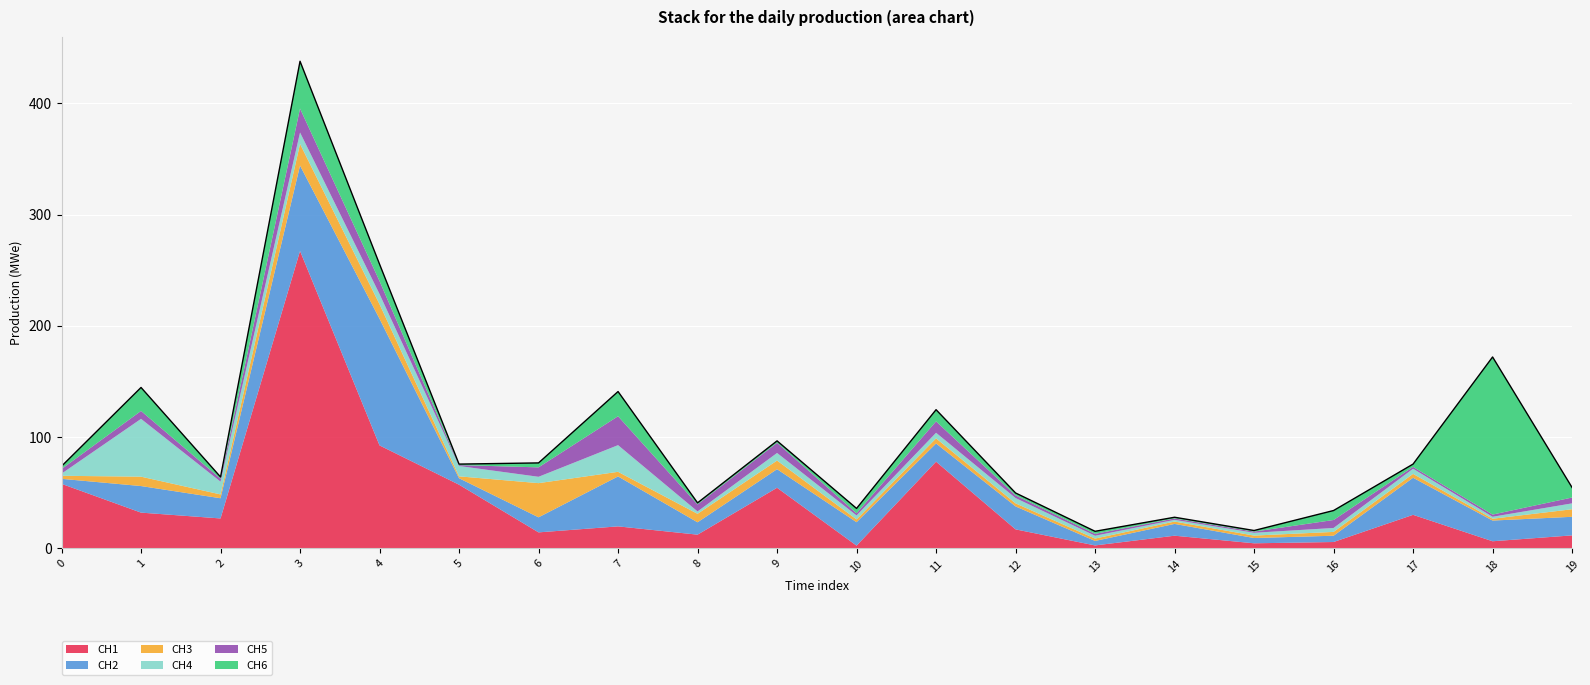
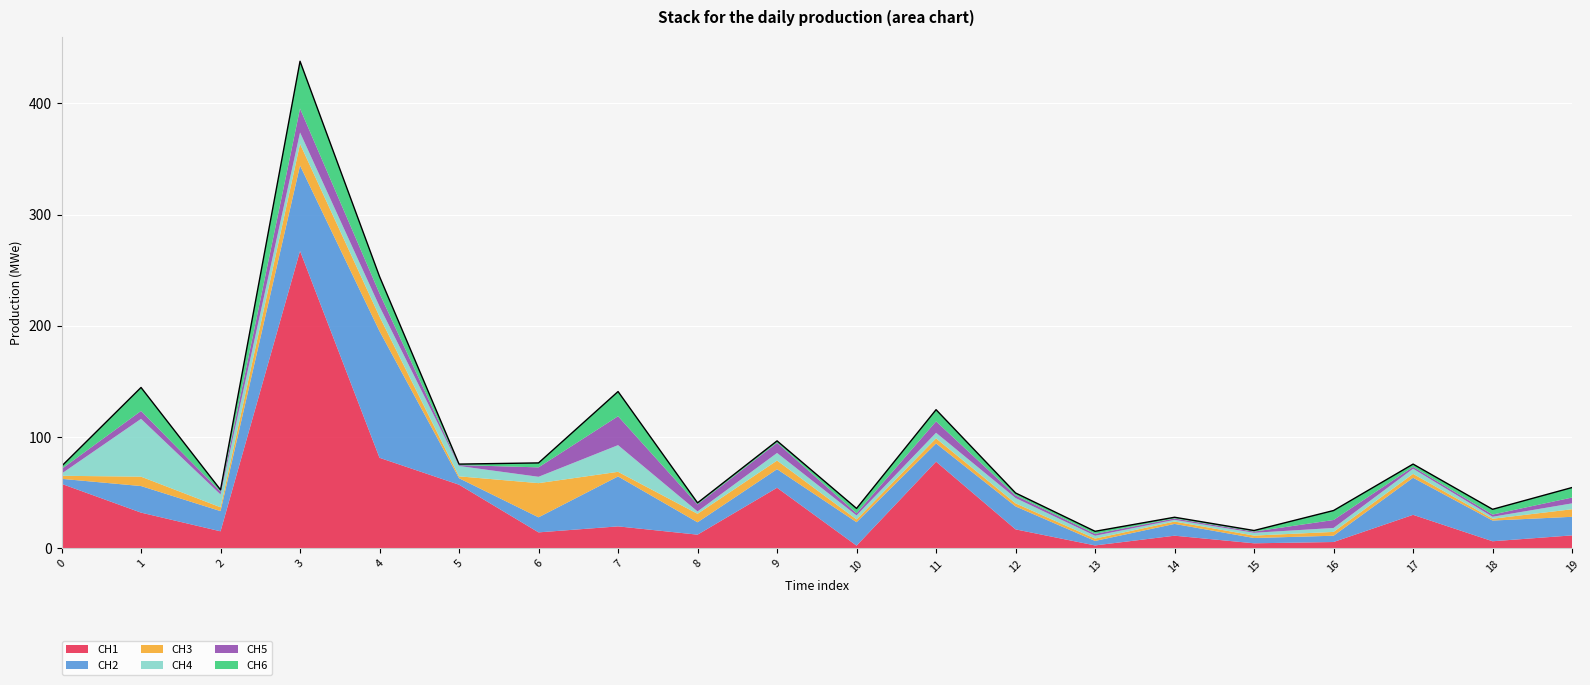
  {
    "CH1": {
      "0": 58,
      "1": 32,
-     "2": 27,
+     "2": 15,
      "3": 267,
-     "4": 93,
+     "4": 81,
      "5": 57,
      "6": 14,
      "7": 20,
      "8": 12,
      "9": 55,
      "10": 3,
      "11": 78,
      "12": 17,
      "13": 3,
      "14": 11,
      "15": 5,
      "16": 6,
      "17": 30,
      "18": 6,
      "19": 12
    },
    "CH2": {
      "0": 5,
      "1": 24,
      "2": 18,
      "3": 77,
      "4": 114,
      "6": 14,
      "7": 45,
      "8": 11,
      "9": 17,
      "10": 21,
      "11": 16,
      "12": 21,
      "16": 6,
      "17": 33,
      "19": 17
    },
    "CH3": {
      "1": 8,
      "2": 3,
      "3": 19,
      "4": 13,
      "6": 31,
      "7": 4,
      "9": 8,
      "10": 3,
      "11": 5,
      "12": 3,
      "16": 3,
      "17": 3,
      "19": 7
    },
    "CH4": {
      "1": 52,
      "2": 11,
      "3": 10,
      "4": 9,
      "6": 6,
      "7": 24,
      "9": 7,
      "11": 5,
      "12": 5,
      "16": 4,
      "19": 5
    },
    "CH5": {
      "0": 4,
      "1": 7,
      "3": 21,
      "4": 12,
      "6": 8,
      "7": 26,
      "11": 10,
      "16": 7,
      "19": 5
    },
    "CH6": {
      "0": 3,
      "1": 21,
      "3": 43,
      "4": 15,
      "6": 4,
      "7": 22,
      "10": 4,
      "11": 11,
      "16": 9,
      "17": 3,
-     "18": 142,
+     "18": 5,
      "19": 9
    }
  }
